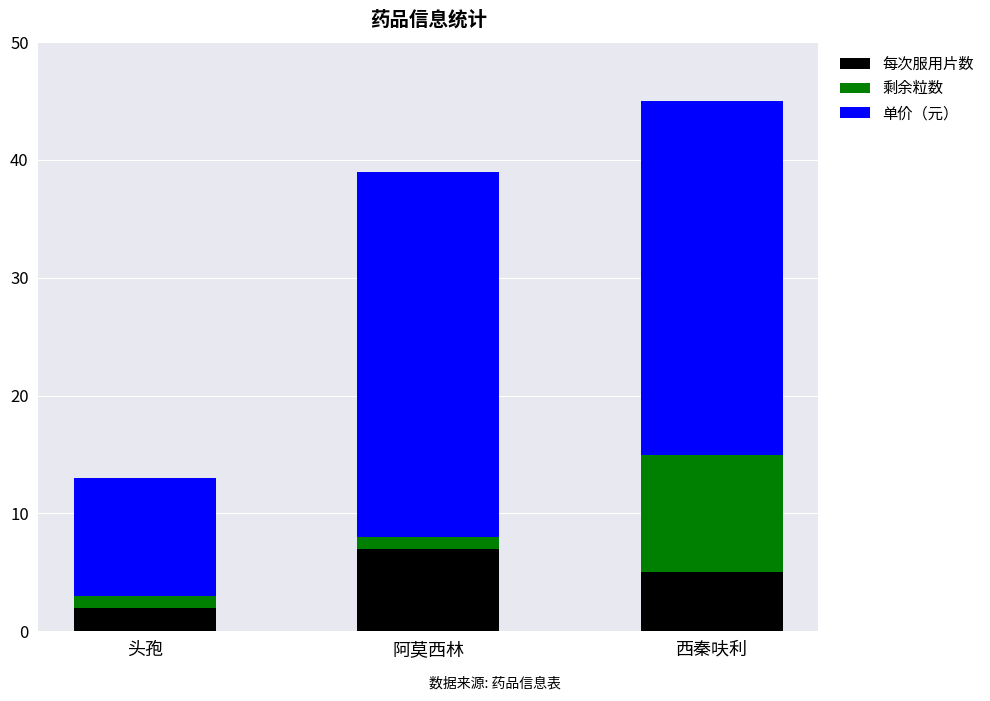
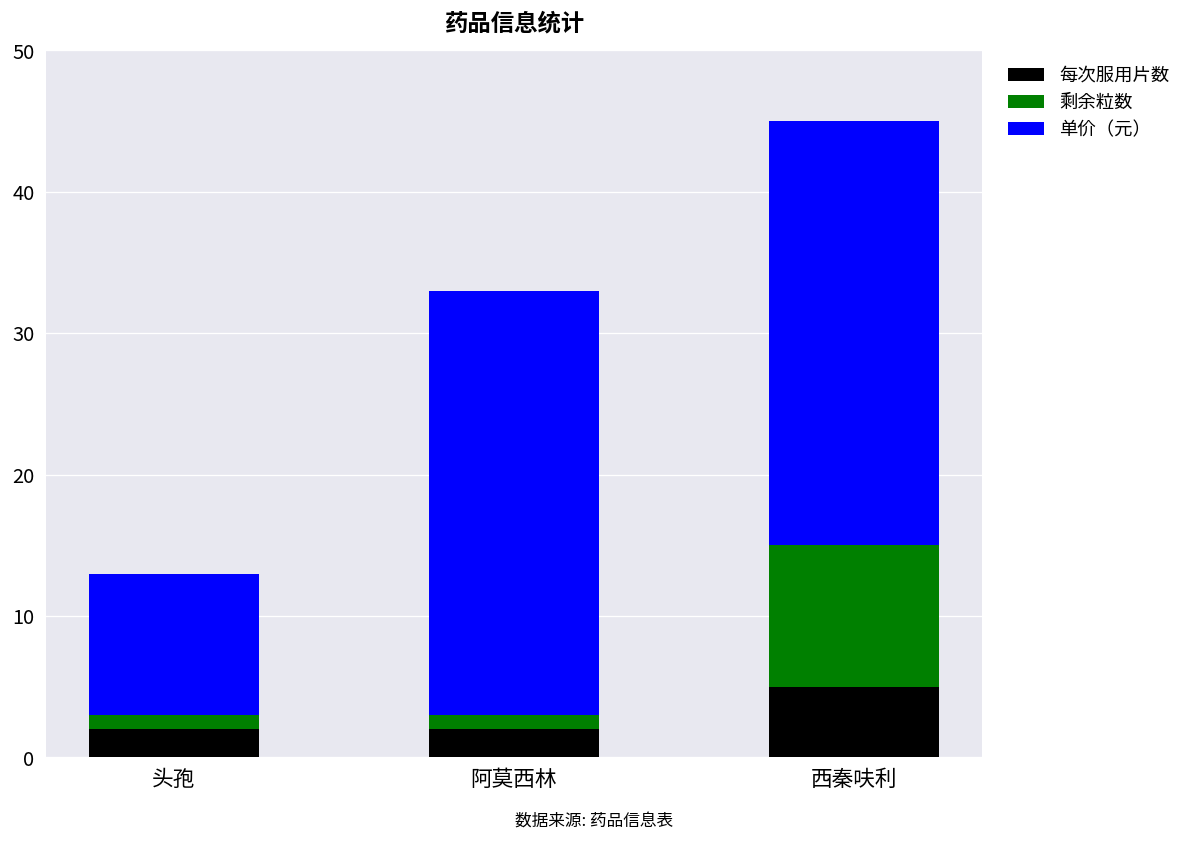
  {
    "每次服用片数": {
      "头孢": 2,
-     "阿莫西林": 7,
+     "阿莫西林": 2,
      "西秦呋利": 5
    },
    "剩余粒数": {
      "头孢": 1,
      "阿莫西林": 1,
      "西秦呋利": 10
    },
    "单价（元）": {
      "头孢": 10,
-     "阿莫西林": 31,
+     "阿莫西林": 30,
      "西秦呋利": 30
    }
  }
